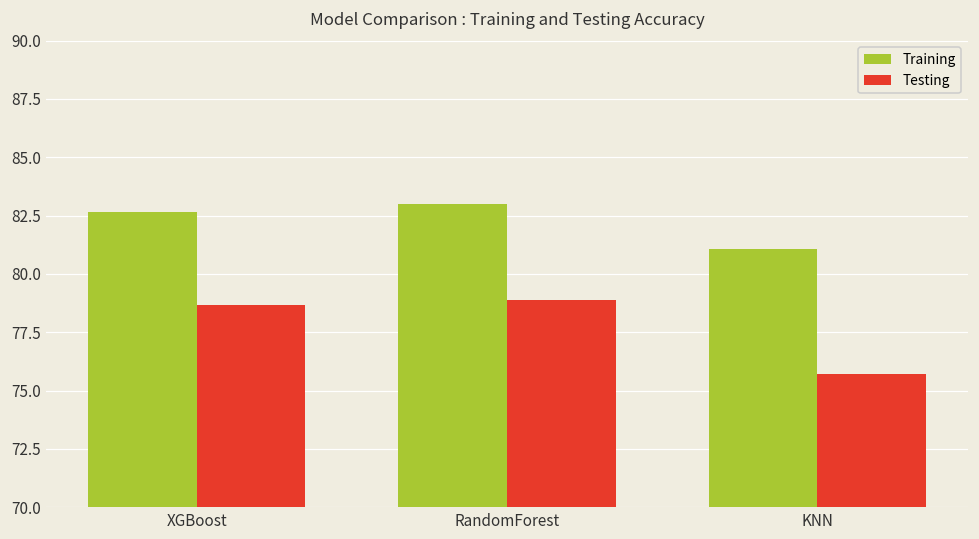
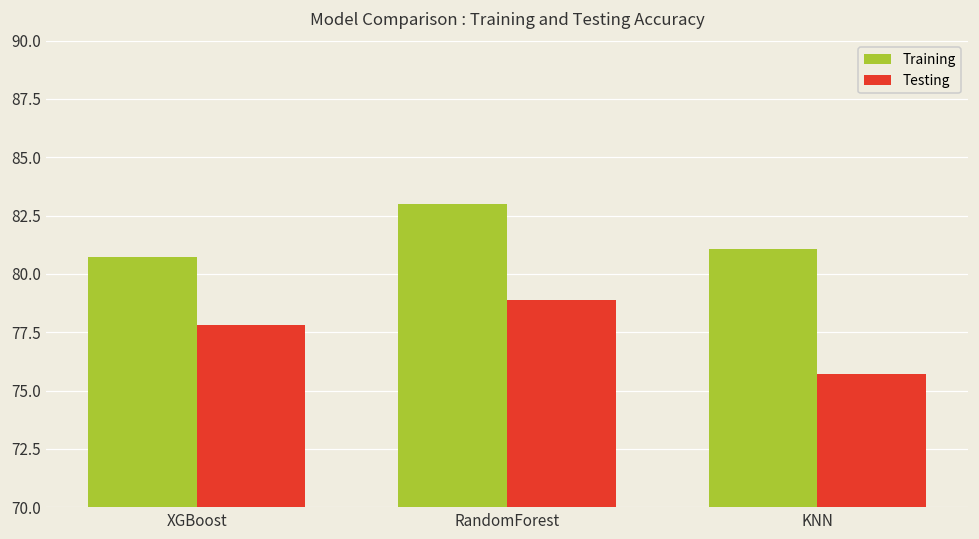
  {
    "Training": {
-     "XGBoost": 82.7,
+     "XGBoost": 80.7,
      "RandomForest": 83.0,
      "KNN": 81.1
    },
    "Testing": {
-     "XGBoost": 78.7,
+     "XGBoost": 77.8,
      "RandomForest": 78.9,
      "KNN": 75.7
    }
  }
